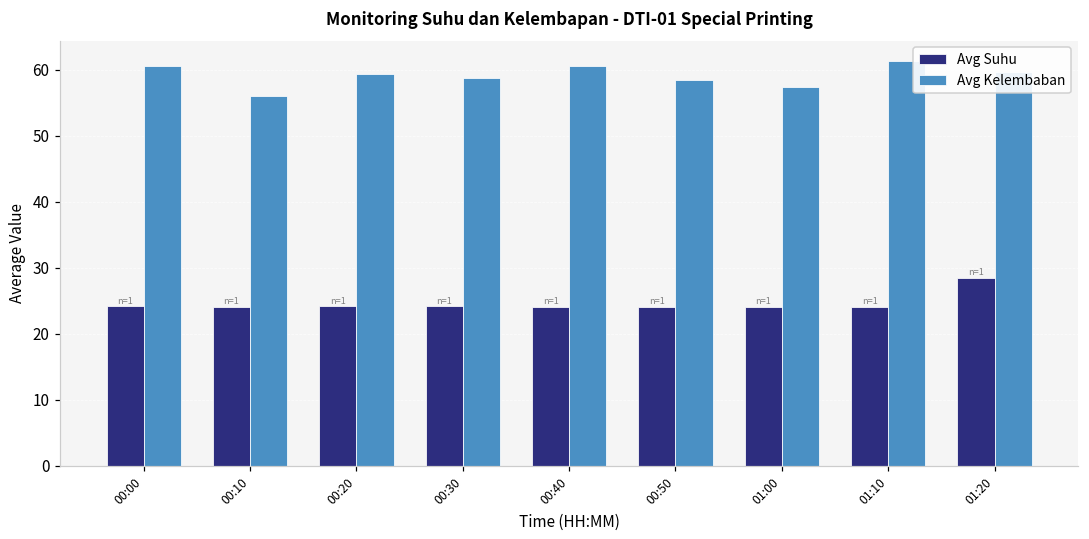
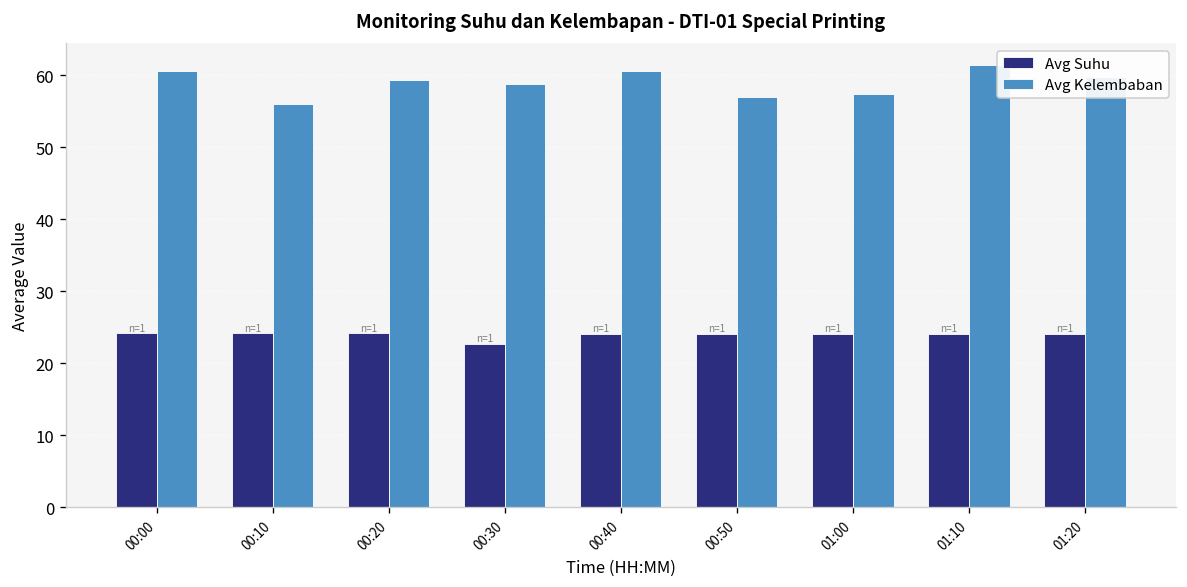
  {
    "Avg Suhu": {
-     "00:30": 24,
-     "01:20": 28
+     "00:30": 23,
+     "01:20": 24
    },
    "Avg Kelembaban": {
      "00:00": 61,
      "00:10": 56,
      "00:20": 59,
      "00:30": 59,
      "00:40": 61,
-     "00:50": 58,
+     "00:50": 57,
      "01:00": 57,
      "01:10": 61
    }
  }
